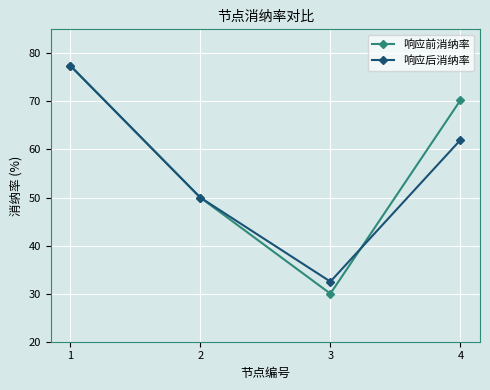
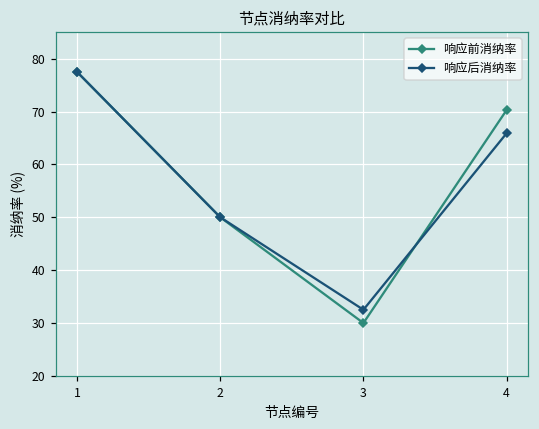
  {
    "响应前消纳率": {
      "3": 30,
      "4": 70
    },
    "响应后消纳率": {
      "3": 33,
-     "4": 62
+     "4": 66
    }
  }
